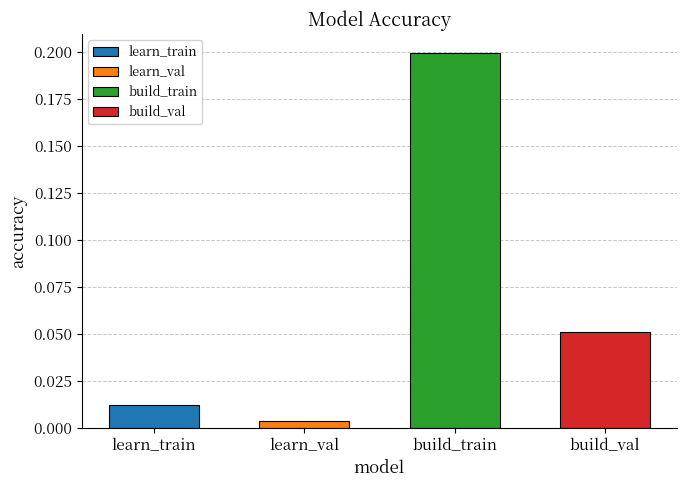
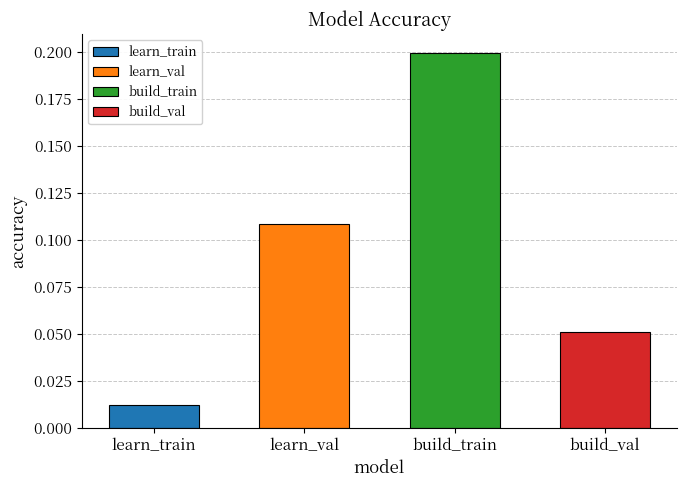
  {
    "learn_train": 0.012,
-   "learn_val": 0.004,
+   "learn_val": 0.108,
    "build_train": 0.200,
    "build_val": 0.051
  }
